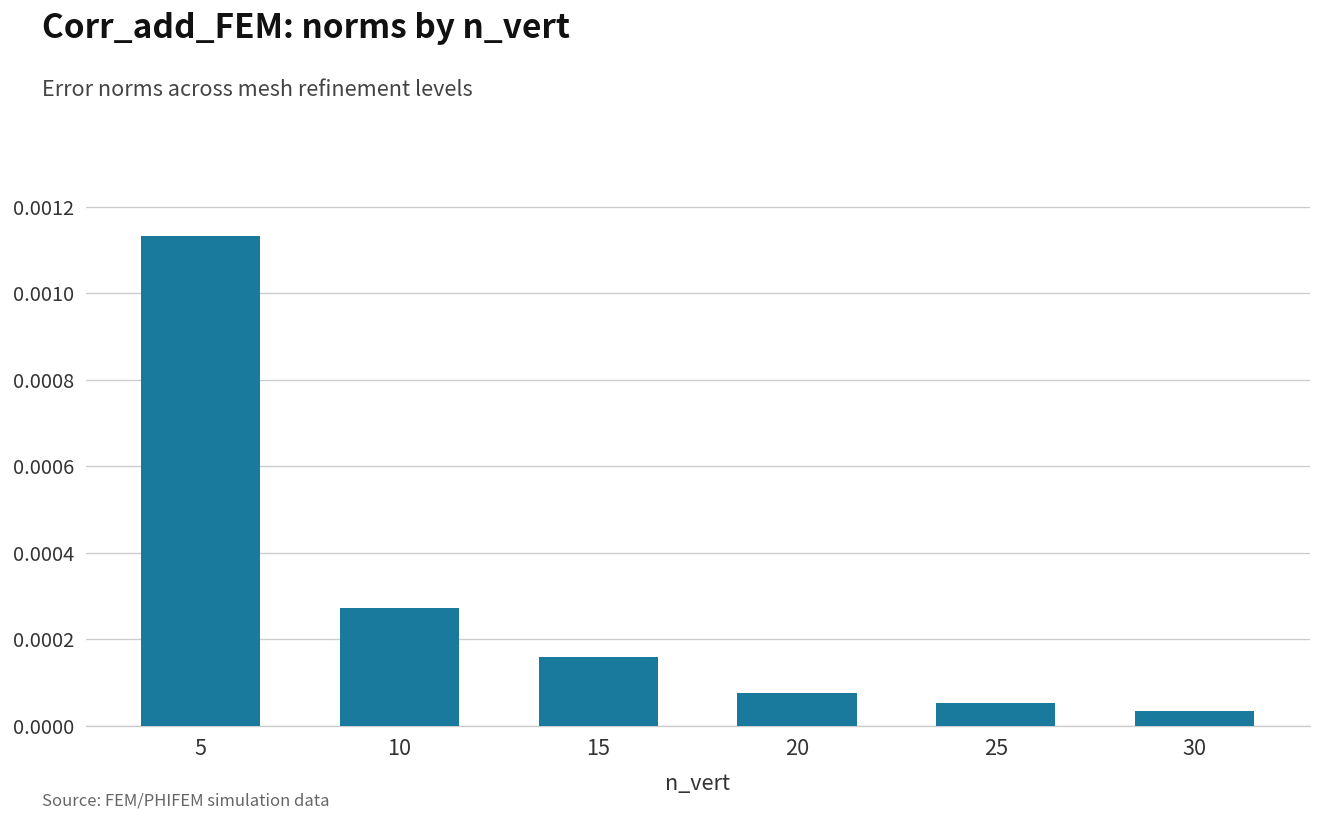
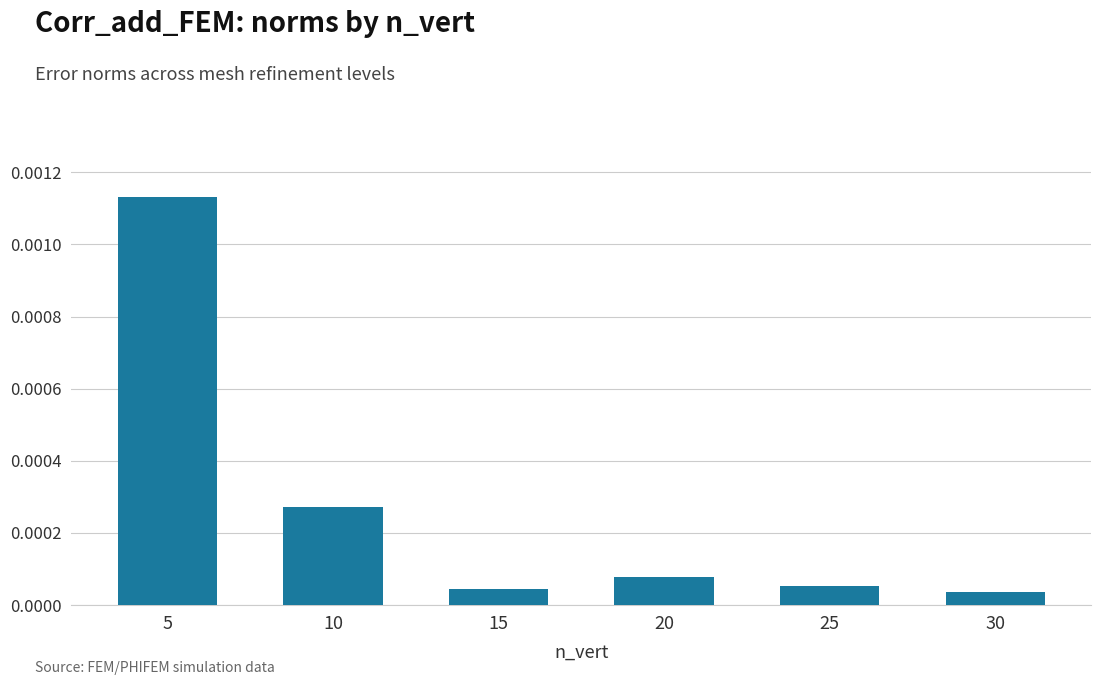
  {
    "5": 0.00113,
    "10": 0.00027,
-   "15": 0.00016,
+   "15": 0.00005,
    "20": 0.00008,
    "25": 0.00005,
    "30": 0.00003
  }
